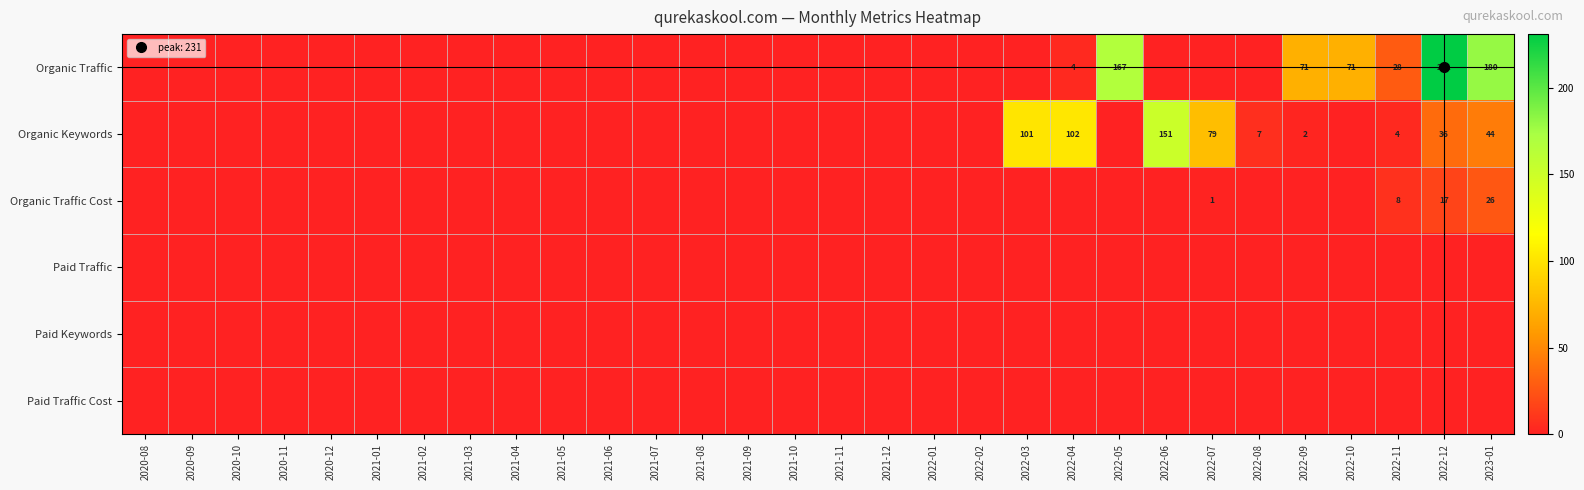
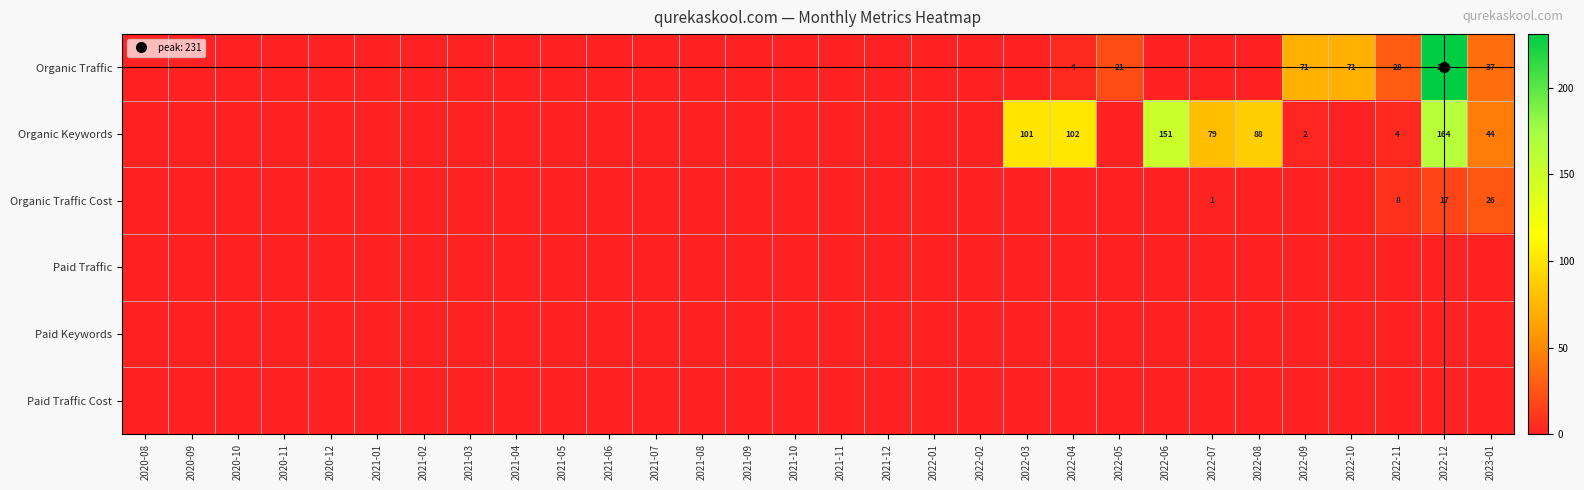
  {
    "Organic Traffic": {
      "2022-04": 4,
-     "2022-05": 167,
+     "2022-05": 21,
      "2022-09": 71,
      "2022-10": 71,
      "2022-11": 28,
-     "2023-01": 180
+     "2023-01": 37
    },
    "Organic Keywords": {
      "2022-03": 101,
      "2022-04": 102,
      "2022-06": 151,
      "2022-07": 79,
-     "2022-08": 7,
+     "2022-08": 88,
      "2022-09": 2,
      "2022-11": 4,
-     "2022-12": 36,
+     "2022-12": 164,
      "2023-01": 44
    },
    "Organic Traffic Cost": {
      "2022-07": 1,
      "2022-11": 8,
      "2022-12": 17,
      "2023-01": 26
    }
  }
